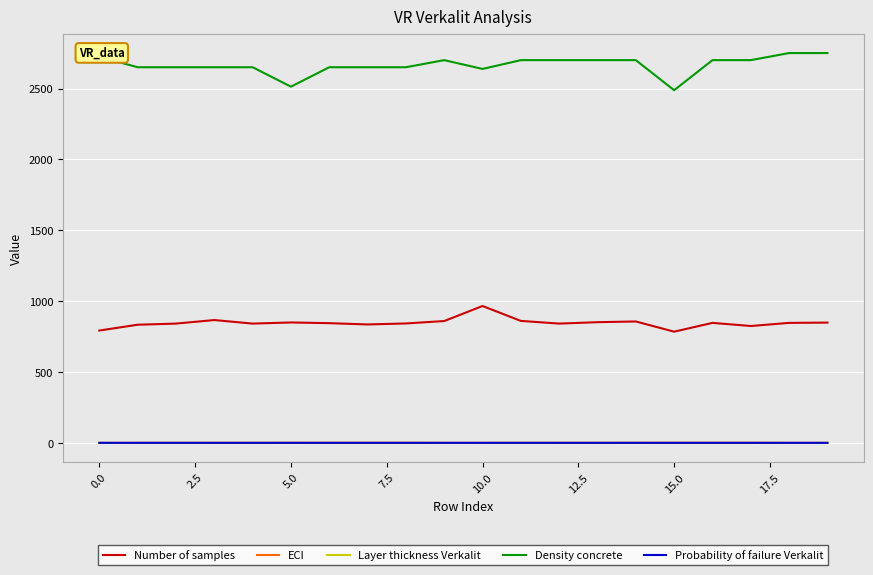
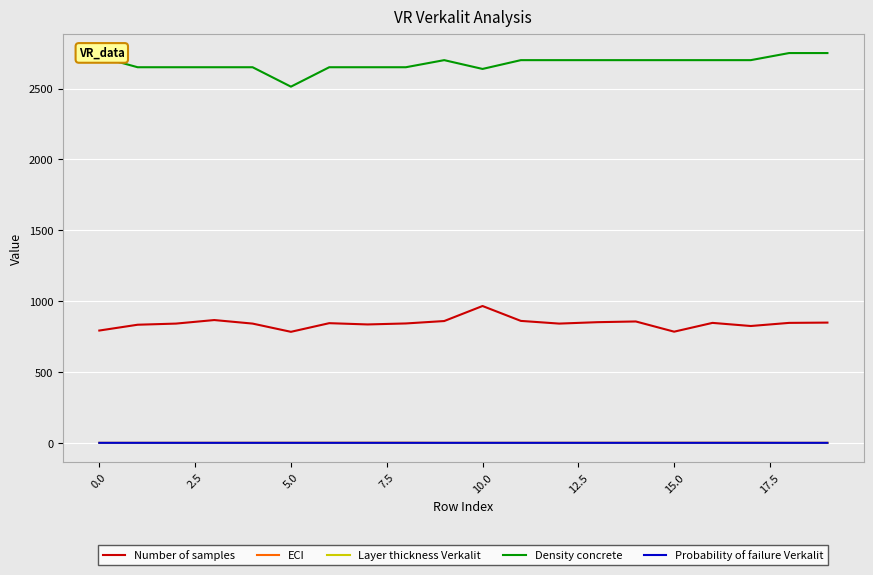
  {
    "Number of samples": {
      "0.0": 790,
-     "5.0": 850,
+     "5.0": 780,
      "10.0": 970,
      "15.0": 790
    },
    "Density concrete": {
      "5.0": 2510,
      "10.0": 2640,
-     "15.0": 2490
+     "15.0": 2700
    }
  }
